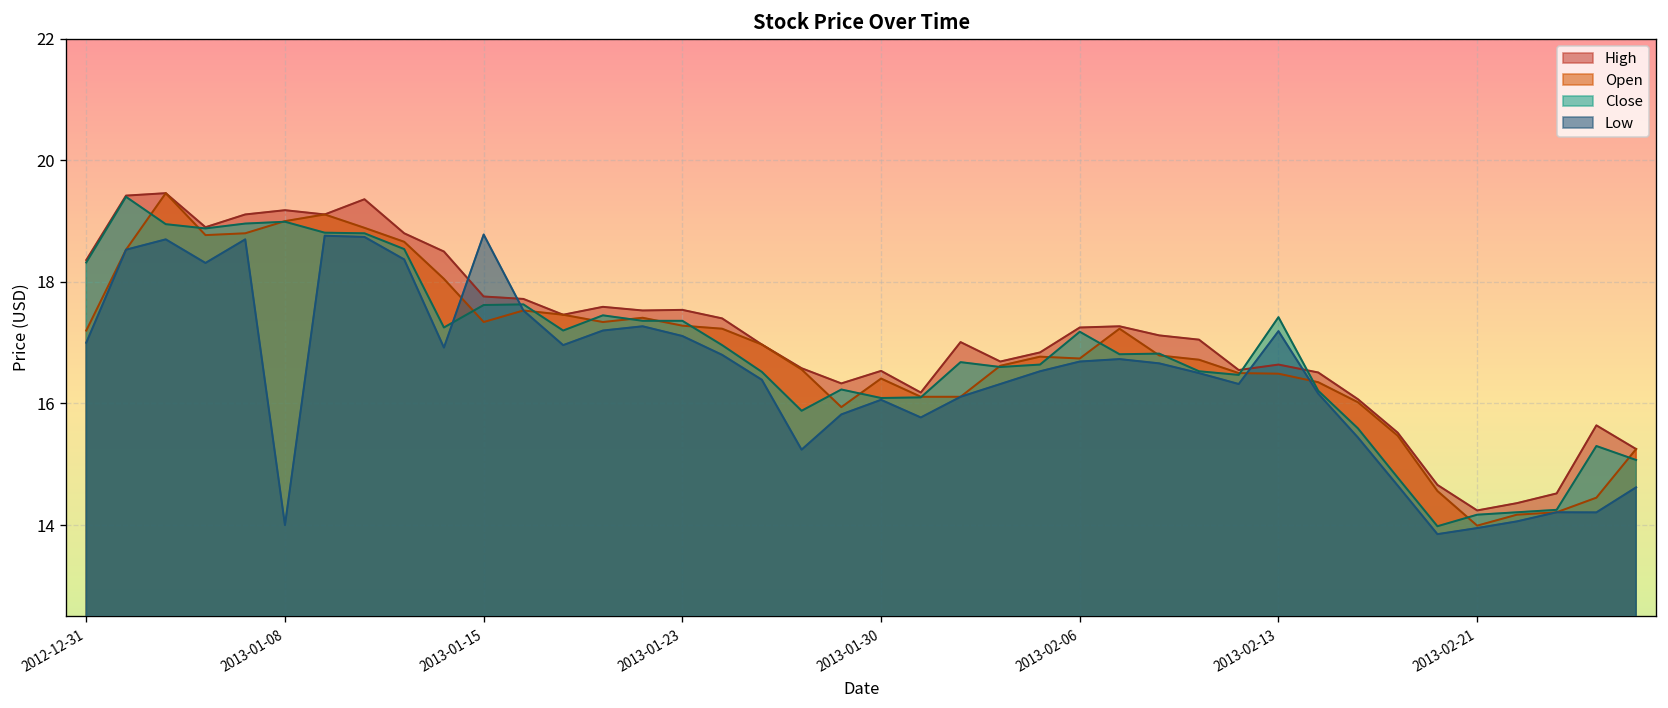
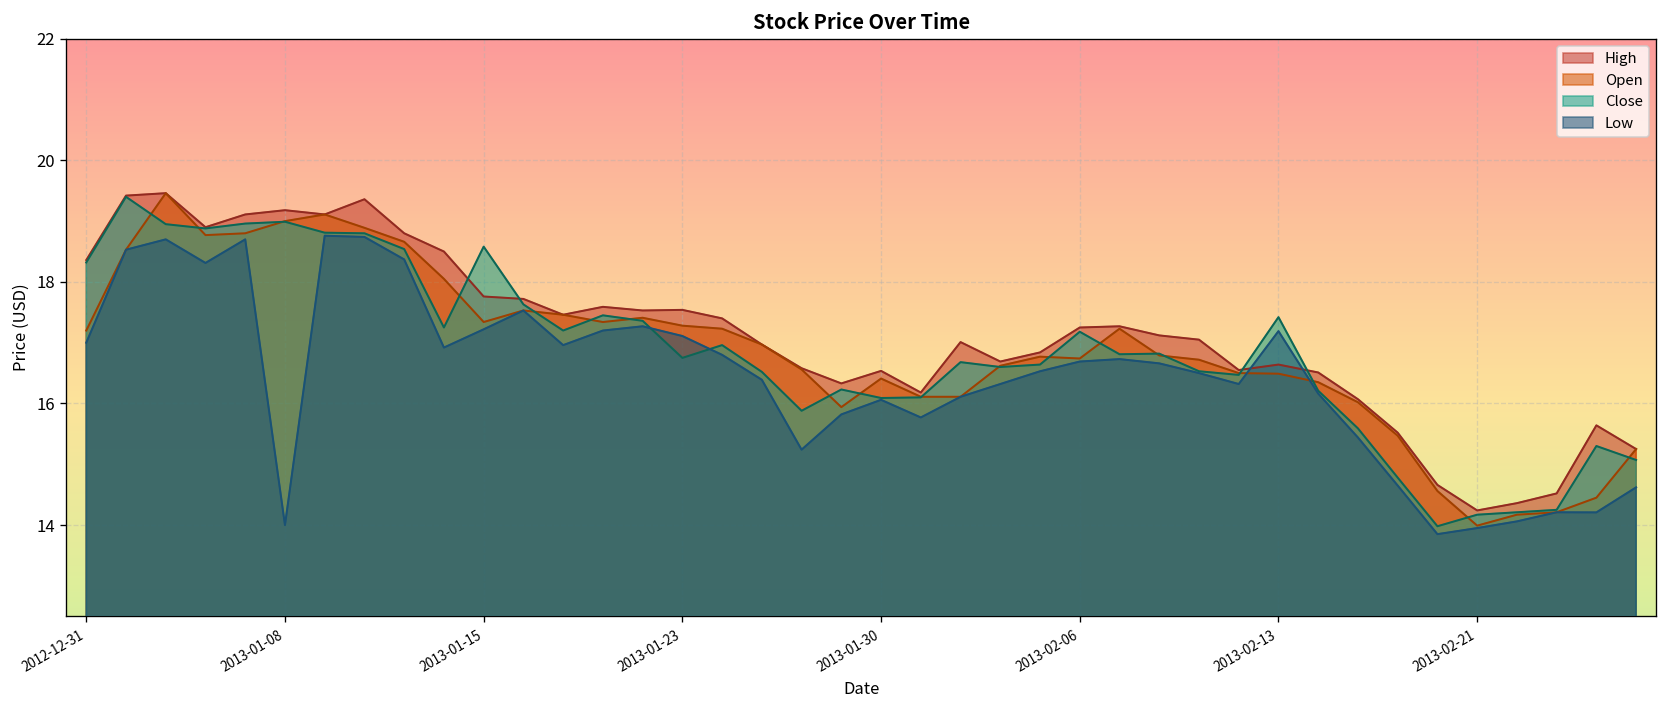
  {
    "Close": {
-     "2013-01-15": 17.6,
-     "2013-01-23": 17.4,
+     "2013-01-15": 18.6,
+     "2013-01-23": 16.8,
      "2013-02-06": 17.2,
      "2013-02-13": 17.4,
      "2013-02-21": 14.2
    },
    "Low": {
      "2012-12-31": 17.0,
      "2013-01-08": 14.0,
-     "2013-01-15": 18.8,
+     "2013-01-15": 17.2,
      "2013-01-23": 17.1,
      "2013-02-06": 16.7,
      "2013-02-13": 17.2
    }
  }
